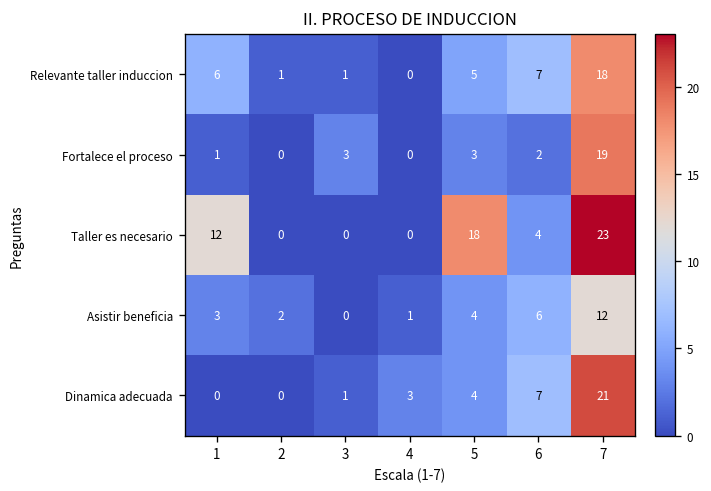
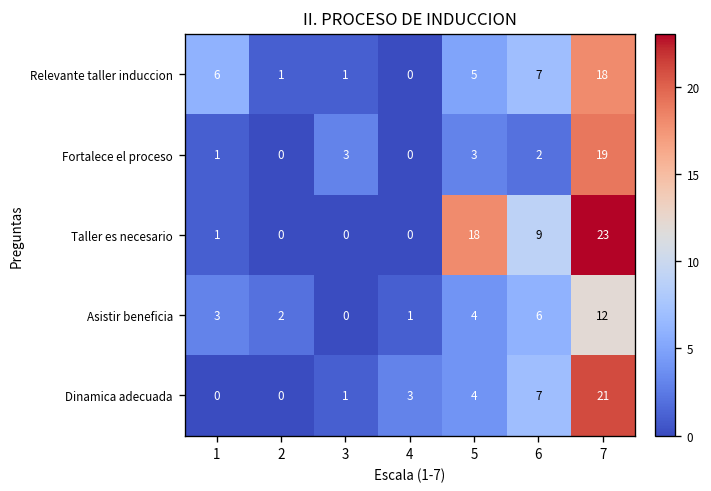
  {
    "Relevante taller induccion": {
      "1": 6,
      "2": 1,
      "3": 1,
      "4": 0,
      "5": 5,
      "6": 7,
      "7": 18
    },
    "Fortalece el proceso": {
      "1": 1,
      "2": 0,
      "3": 3,
      "4": 0,
      "5": 3,
      "6": 2,
      "7": 19
    },
    "Taller es necesario": {
-     "1": 12,
+     "1": 1,
      "2": 0,
      "3": 0,
      "4": 0,
      "5": 18,
-     "6": 4,
+     "6": 9,
      "7": 23
    },
    "Asistir beneficia": {
      "1": 3,
      "2": 2,
      "3": 0,
      "4": 1,
      "5": 4,
      "6": 6,
      "7": 12
    },
    "Dinamica adecuada": {
      "1": 0,
      "2": 0,
      "3": 1,
      "4": 3,
      "5": 4,
      "6": 7,
      "7": 21
    }
  }
